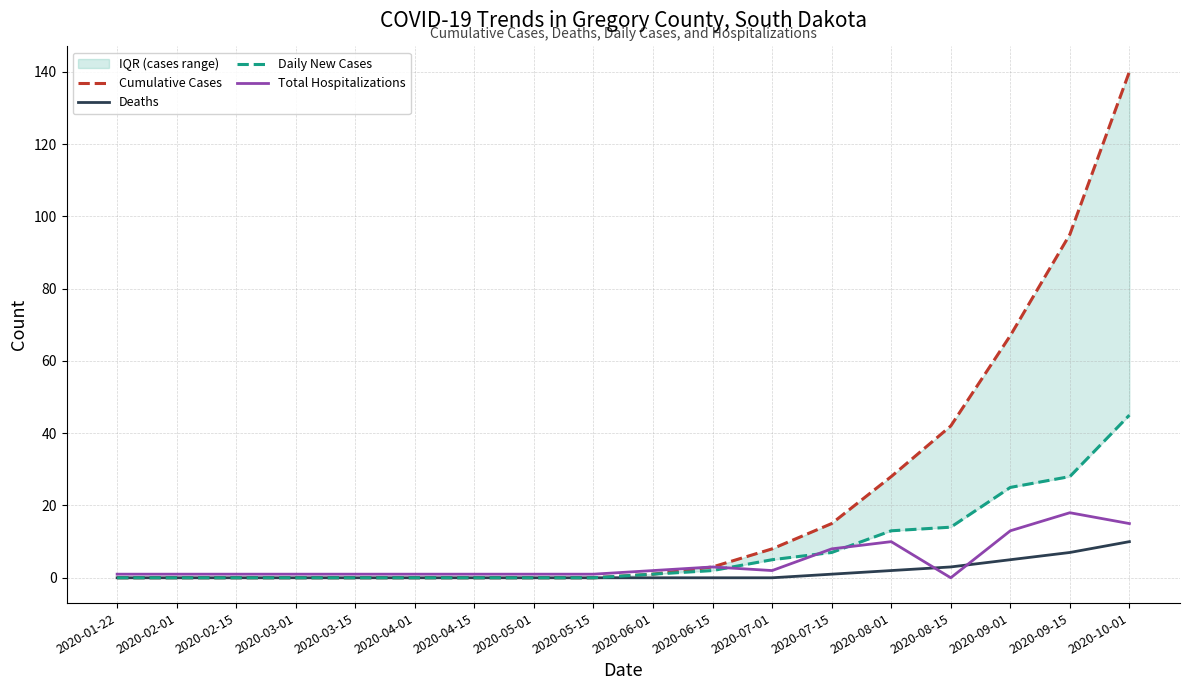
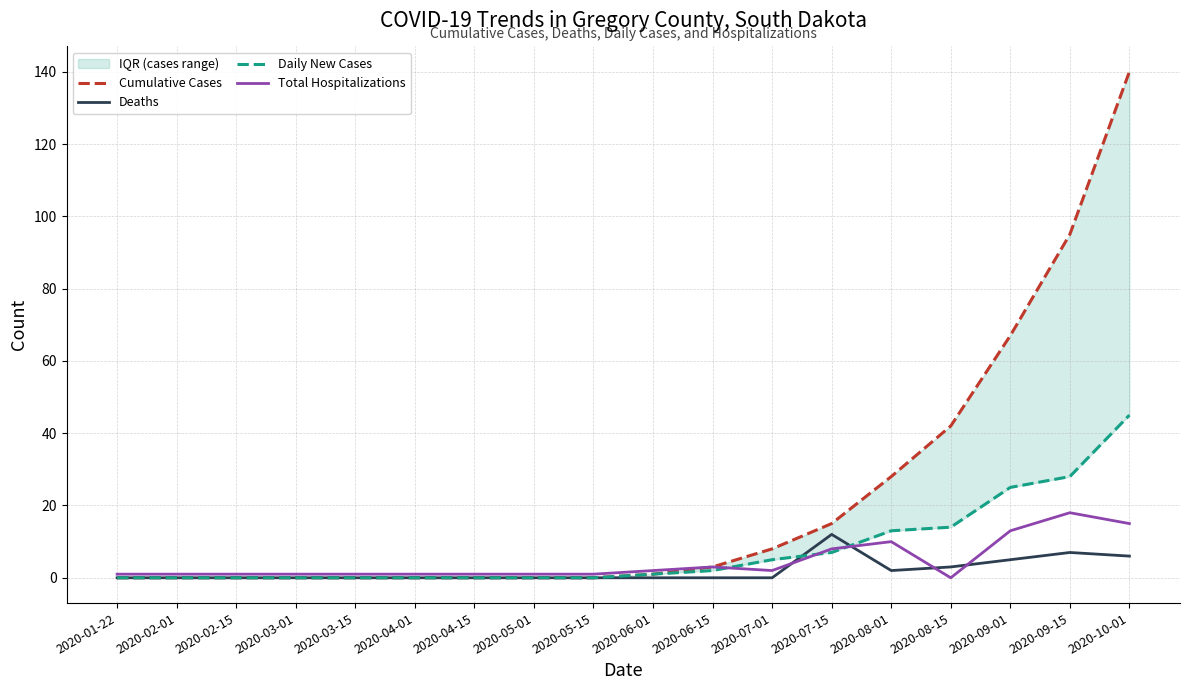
  {
    "Deaths": {
      "2020-06-01": 0,
      "2020-06-15": 0,
      "2020-07-01": 0,
-     "2020-07-15": 1,
+     "2020-07-15": 12,
      "2020-08-01": 2,
      "2020-08-15": 3,
      "2020-09-01": 5,
      "2020-09-15": 7,
-     "2020-10-01": 10
+     "2020-10-01": 6
    },
    "Total Hospitalizations": {
      "2020-01-22": 1,
      "2020-02-01": 1,
      "2020-02-15": 1,
      "2020-03-01": 1,
      "2020-03-15": 1,
      "2020-04-01": 1,
      "2020-04-15": 1,
      "2020-05-01": 1,
      "2020-05-15": 1,
      "2020-06-01": 2,
      "2020-07-01": 2,
      "2020-07-15": 8,
      "2020-08-01": 10,
      "2020-08-15": 0,
      "2020-09-01": 13,
      "2020-09-15": 18,
      "2020-10-01": 15
    }
  }
